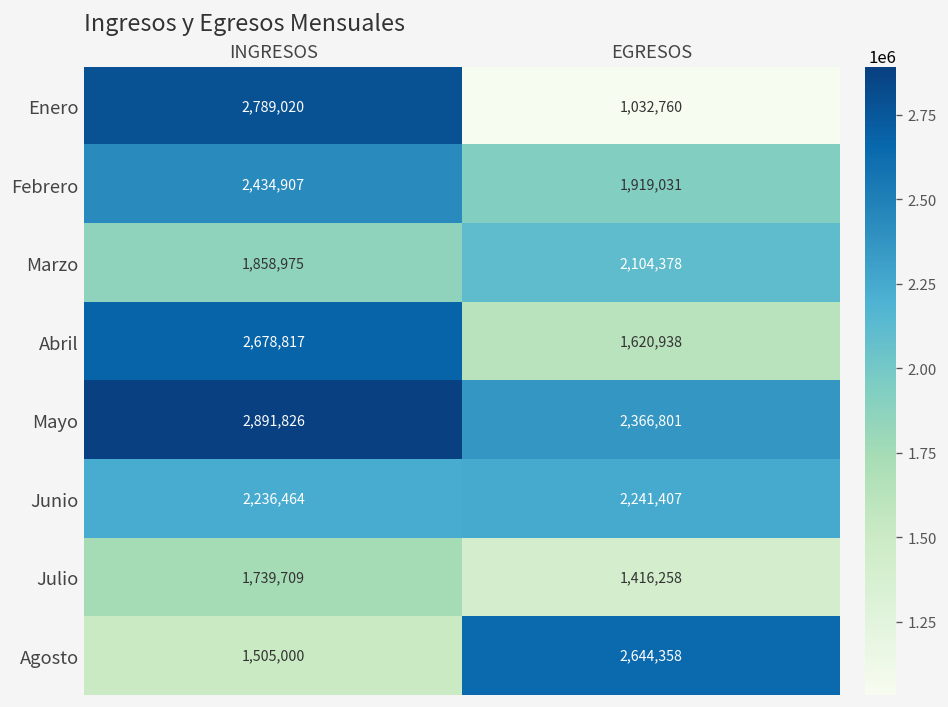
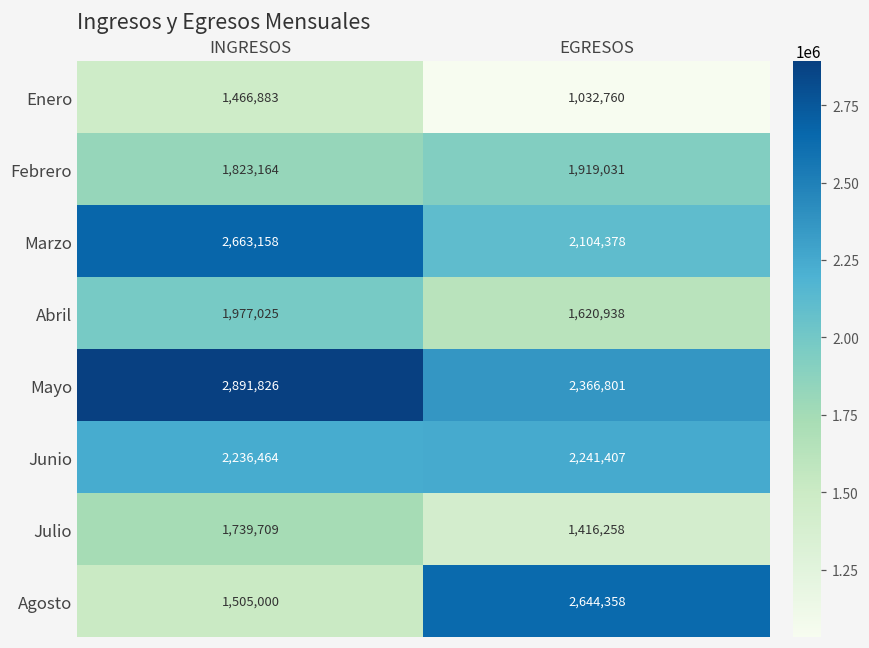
  {
    "Enero": {
-     "INGRESOS": "2,789,020",
+     "INGRESOS": "1,466,883",
      "EGRESOS": "1,032,760"
    },
    "Febrero": {
-     "INGRESOS": "2,434,907",
+     "INGRESOS": "1,823,164",
      "EGRESOS": "1,919,031"
    },
    "Marzo": {
-     "INGRESOS": "1,858,975",
+     "INGRESOS": "2,663,158",
      "EGRESOS": "2,104,378"
    },
    "Abril": {
-     "INGRESOS": "2,678,817",
+     "INGRESOS": "1,977,025",
      "EGRESOS": "1,620,938"
    },
    "Mayo": {
      "INGRESOS": "2,891,826",
      "EGRESOS": "2,366,801"
    },
    "Junio": {
      "INGRESOS": "2,236,464",
      "EGRESOS": "2,241,407"
    },
    "Julio": {
      "INGRESOS": "1,739,709",
      "EGRESOS": "1,416,258"
    },
    "Agosto": {
      "INGRESOS": "1,505,000",
      "EGRESOS": "2,644,358"
    }
  }
